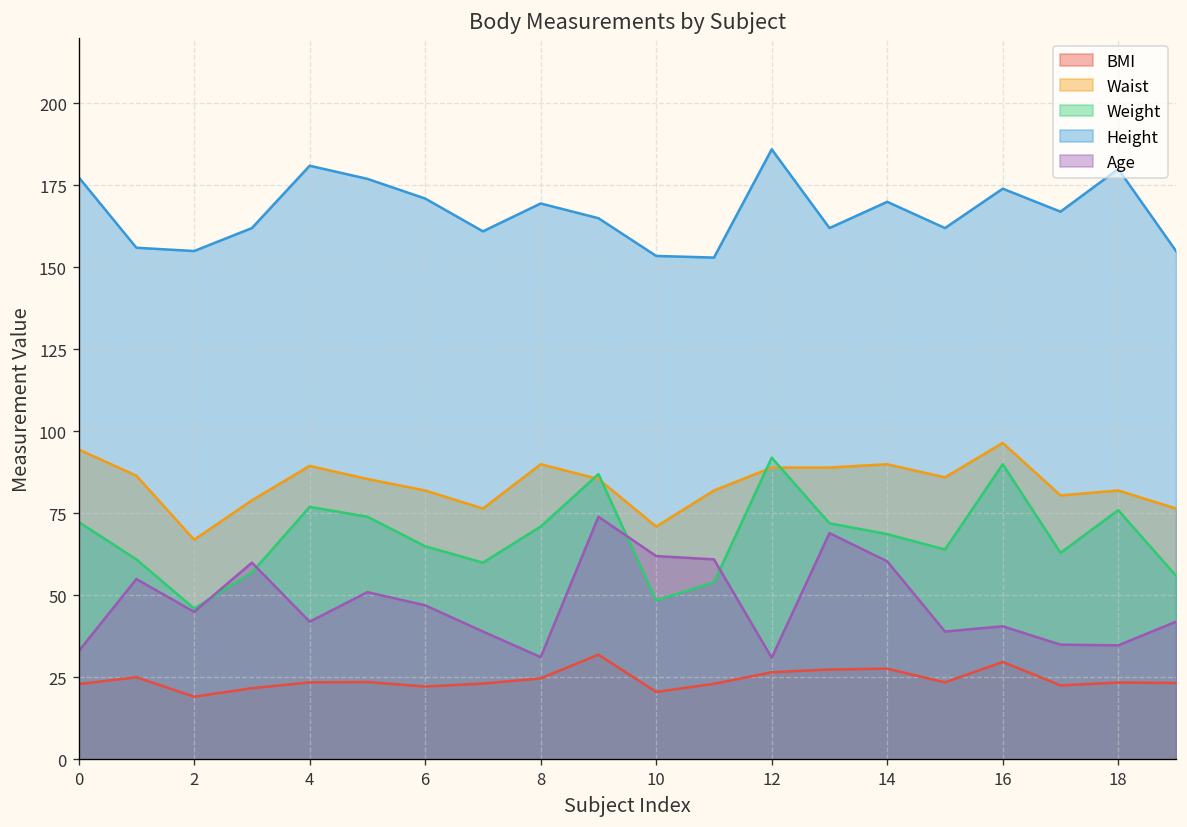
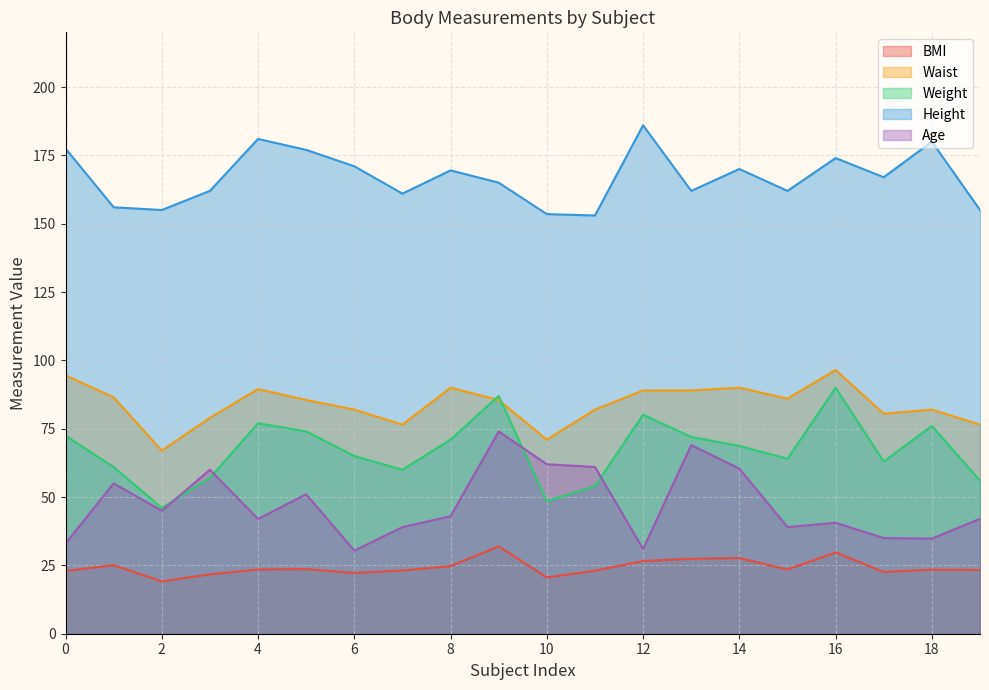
  {
    "Weight": {
      "0": 72,
      "2": 46,
      "4": 77,
      "6": 65,
      "8": 71,
      "10": 49,
-     "12": 92,
+     "12": 80,
      "14": 69,
      "16": 90,
      "18": 76
    },
    "Height": {
      "0": 178,
      "2": 155,
      "4": 181,
      "6": 171,
      "8": 170,
      "10": 154,
      "12": 186,
      "14": 170,
      "16": 174
    },
    "Age": {
      "0": 33,
      "2": 45,
      "4": 42,
-     "6": 47,
-     "8": 31,
+     "6": 30,
+     "8": 43,
      "10": 62,
      "12": 31,
      "14": 60,
      "16": 41,
      "18": 35
    }
  }
